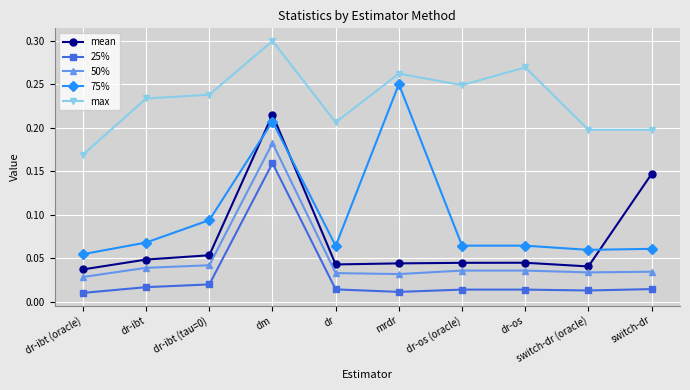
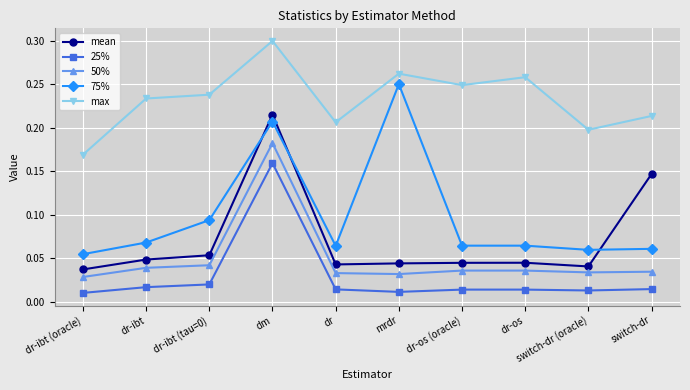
  {
    "mean": {
      "dr-ibt (oracle)": 0.04,
      "dr-ibt": 0.05,
      "dr-ibt (tau=0)": 0.05,
      "dm": 0.22,
      "dr": 0.04,
      "mrdr": 0.04,
      "dr-os (oracle)": 0.04,
      "dr-os": 0.05,
      "switch-dr (oracle)": 0.04,
      "switch-dr": 0.15
    },
    "75%": {
      "dr-ibt (oracle)": 0.05,
      "dr-ibt": 0.07,
      "dr-ibt (tau=0)": 0.09,
      "dm": 0.21,
      "dr": 0.06,
      "mrdr": 0.25,
      "dr-os (oracle)": 0.06,
      "dr-os": 0.06,
      "switch-dr (oracle)": 0.06,
      "switch-dr": 0.06
    },
    "max": {
      "dr-ibt (oracle)": 0.17,
      "dr-ibt": 0.23,
      "dr-ibt (tau=0)": 0.24,
      "dm": 0.30,
      "dr": 0.21,
      "mrdr": 0.26,
      "dr-os (oracle)": 0.25,
-     "dr-os": 0.27,
+     "dr-os": 0.26,
      "switch-dr (oracle)": 0.20,
-     "switch-dr": 0.20
+     "switch-dr": 0.21
    }
  }
